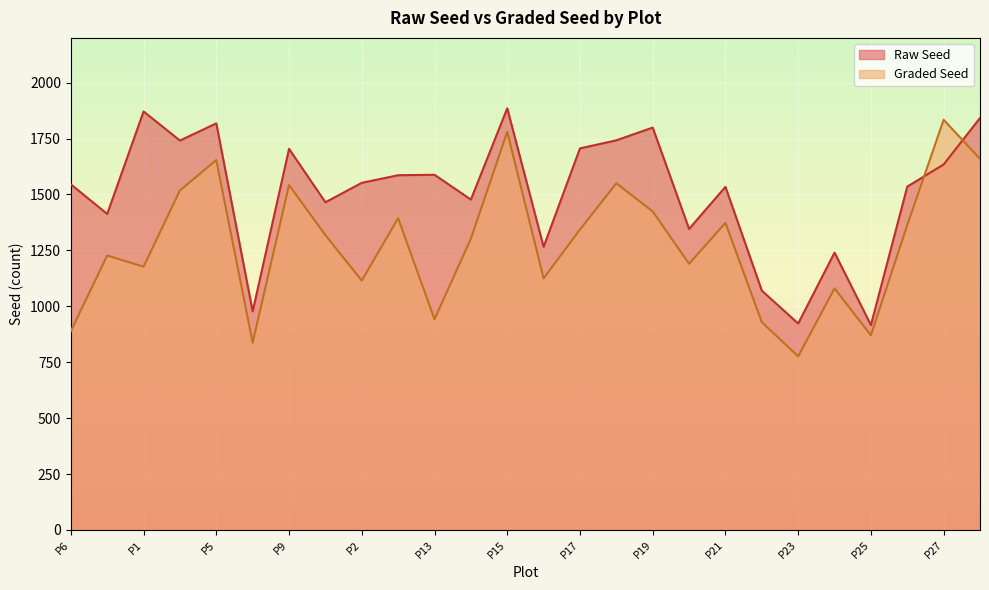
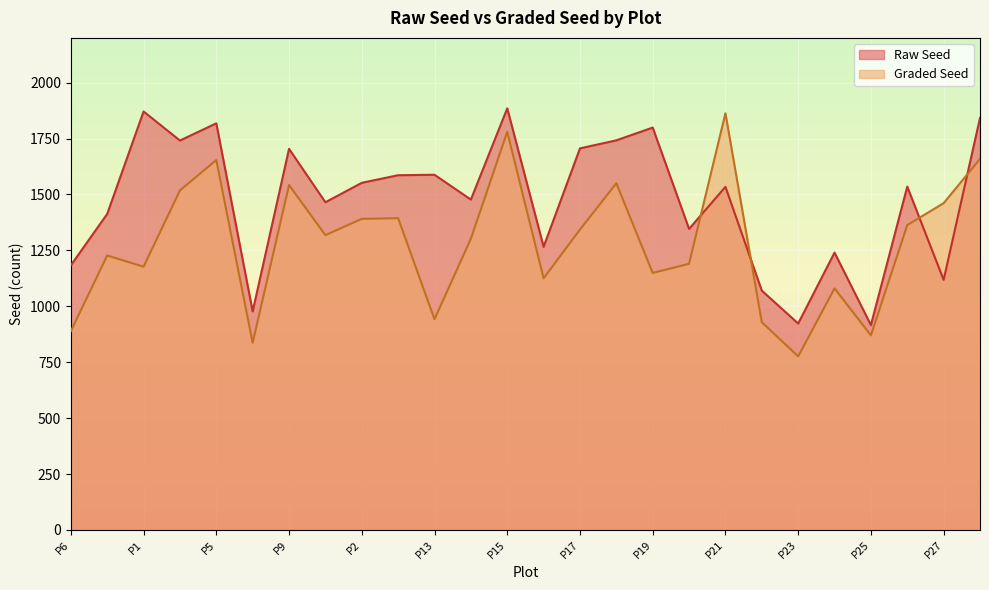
  {
    "Raw Seed": {
-     "P6": 1550,
+     "P6": 1180,
      "P1": 1870,
      "P5": 1820,
      "P9": 1700,
      "P2": 1550,
      "P13": 1590,
      "P15": 1890,
      "P17": 1710,
      "P19": 1800,
      "P21": 1530,
      "P23": 920,
      "P25": 920,
-     "P27": 1630
+     "P27": 1120
    },
    "Graded Seed": {
      "P6": 890,
      "P1": 1180,
      "P5": 1650,
      "P9": 1540,
-     "P2": 1120,
+     "P2": 1390,
      "P13": 940,
      "P15": 1780,
      "P17": 1340,
-     "P19": 1420,
-     "P21": 1370,
+     "P19": 1150,
+     "P21": 1860,
      "P23": 780,
      "P25": 870,
-     "P27": 1830
+     "P27": 1460
    }
  }
